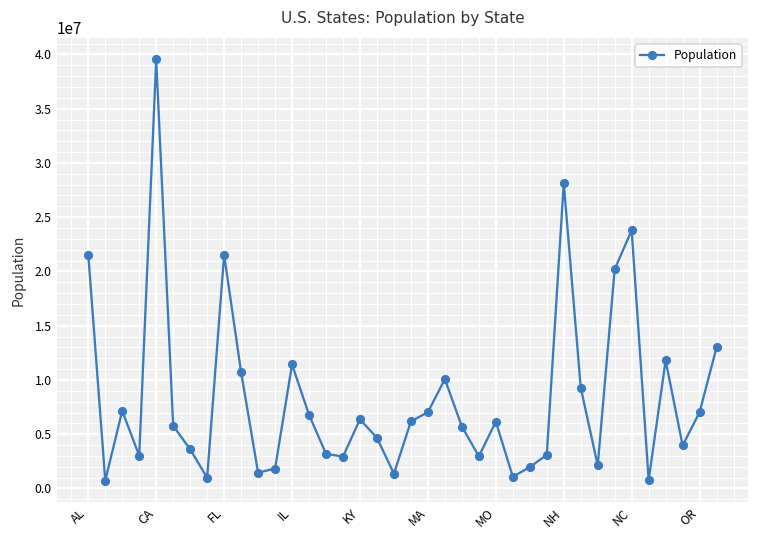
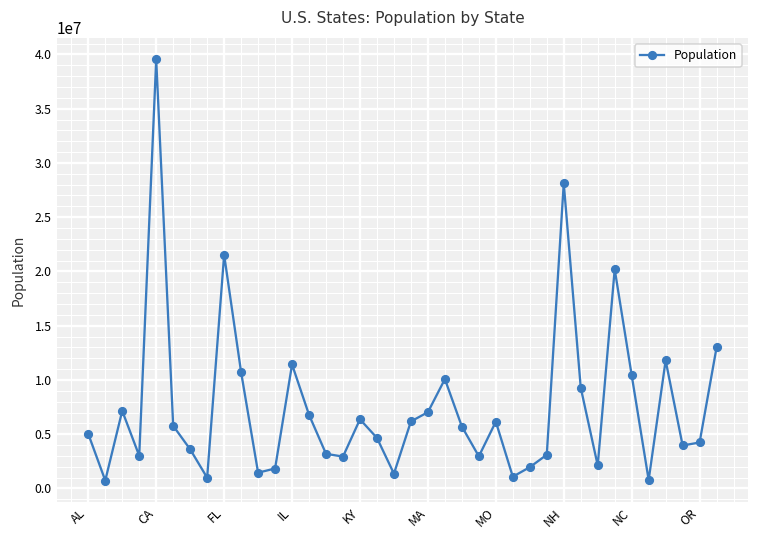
  {
-   "AL": 22000000,
+   "AL": 5000000,
    "CA": 40000000,
    "FL": 22000000,
    "IL": 11000000,
    "KY": 6000000,
    "MA": 7000000,
    "MO": 6000000,
    "NH": 28000000,
-   "NC": 24000000,
-   "OR": 7000000
+   "NC": 10000000,
+   "OR": 4000000
  }
